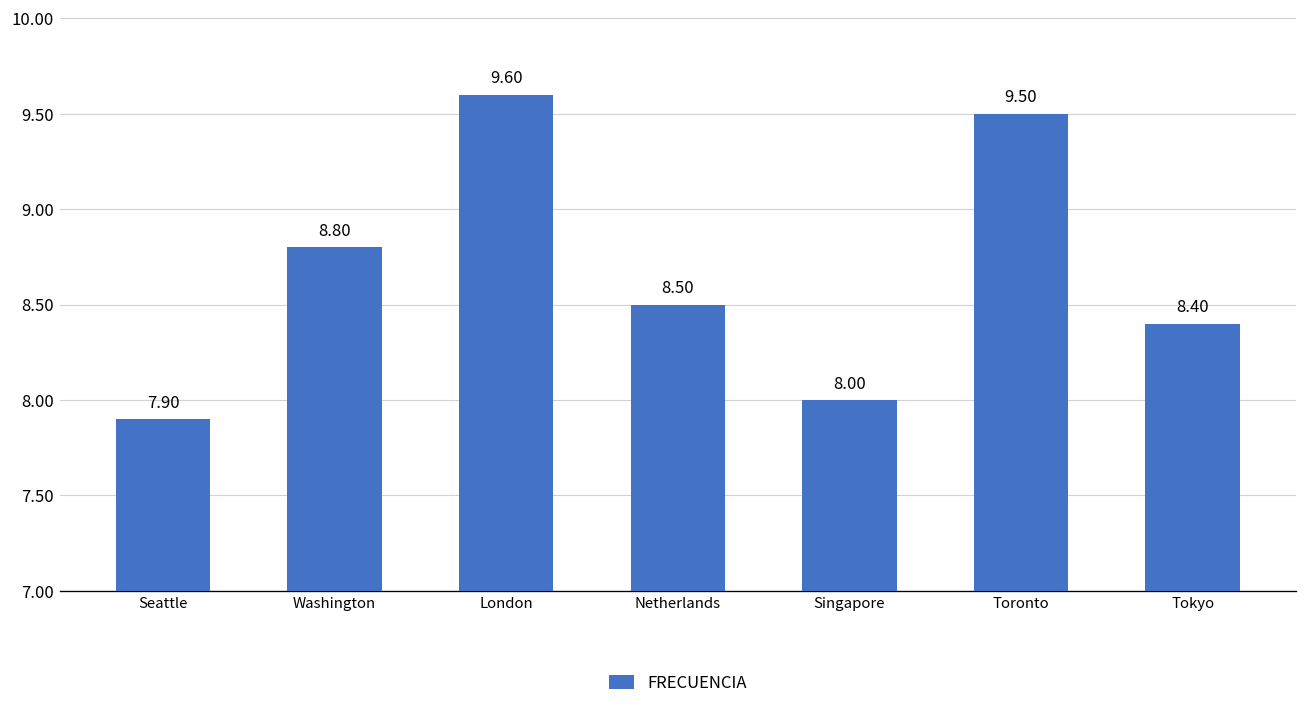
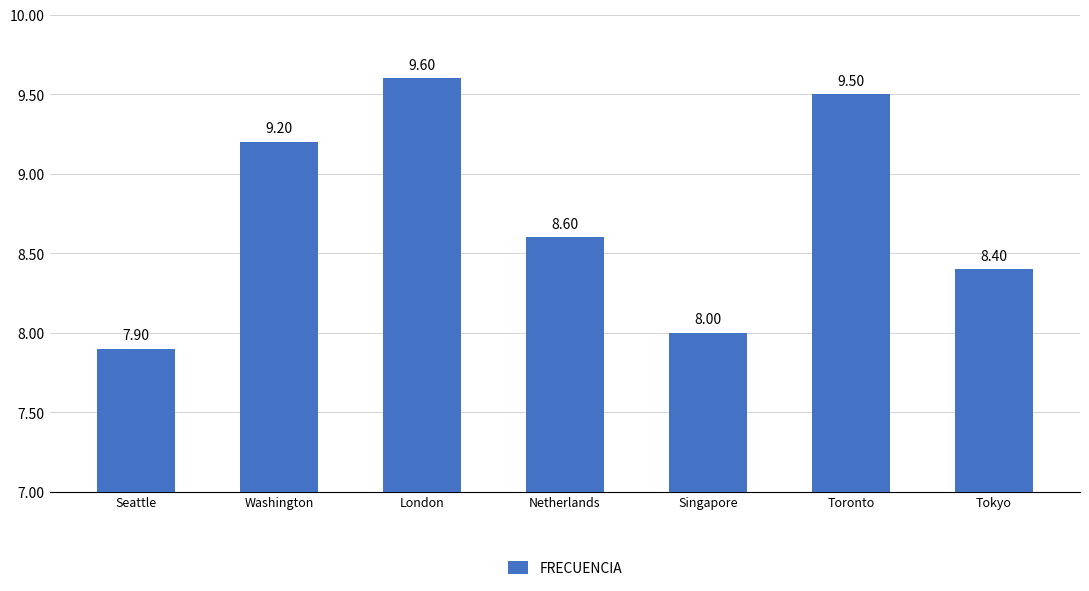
  {
    "Seattle": 7.90,
-   "Washington": 8.80,
+   "Washington": 9.20,
    "London": 9.60,
-   "Netherlands": 8.50,
+   "Netherlands": 8.60,
    "Singapore": 8.00,
    "Toronto": 9.50,
    "Tokyo": 8.40
  }
